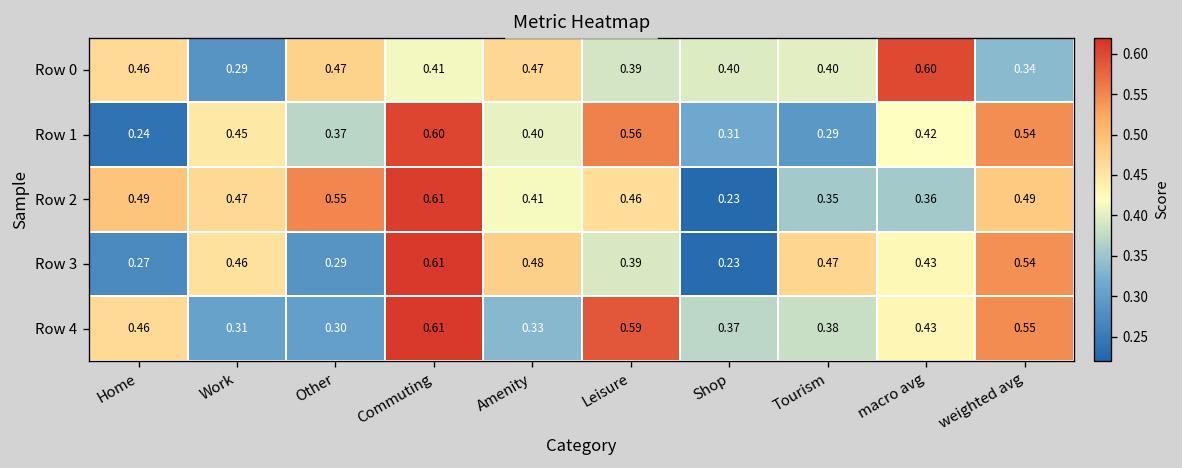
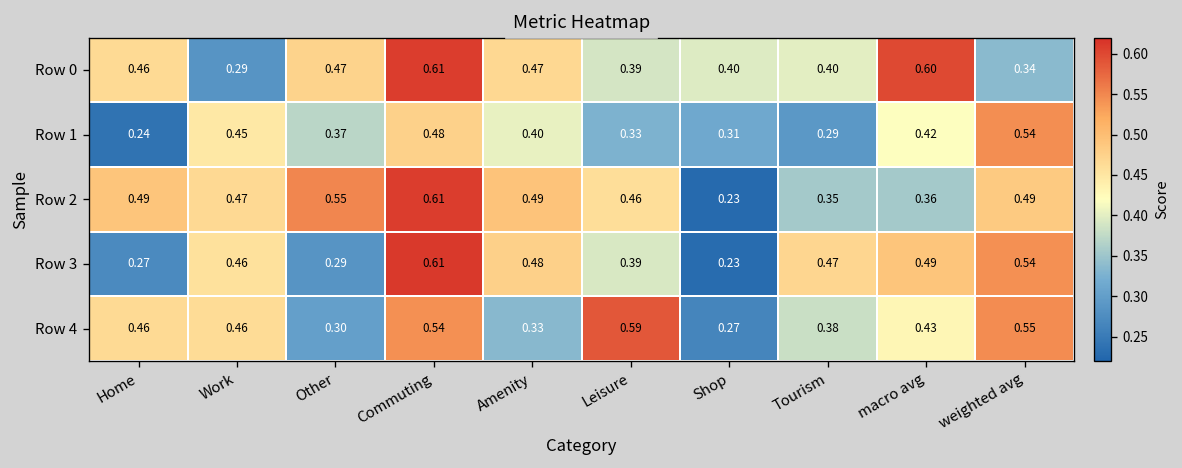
  {
    "Row 0": {
      "Home": 0.46,
      "Work": 0.29,
      "Other": 0.47,
-     "Commuting": 0.41,
+     "Commuting": 0.61,
      "Amenity": 0.47,
      "Leisure": 0.39,
      "Shop": 0.40,
      "Tourism": 0.40,
      "macro avg": 0.60,
      "weighted avg": 0.34
    },
    "Row 1": {
      "Home": 0.24,
      "Work": 0.45,
      "Other": 0.37,
-     "Commuting": 0.60,
+     "Commuting": 0.48,
      "Amenity": 0.40,
-     "Leisure": 0.56,
+     "Leisure": 0.33,
      "Shop": 0.31,
      "Tourism": 0.29,
      "macro avg": 0.42,
      "weighted avg": 0.54
    },
    "Row 2": {
      "Home": 0.49,
      "Work": 0.47,
      "Other": 0.55,
      "Commuting": 0.61,
-     "Amenity": 0.41,
+     "Amenity": 0.49,
      "Leisure": 0.46,
      "Shop": 0.23,
      "Tourism": 0.35,
      "macro avg": 0.36,
      "weighted avg": 0.49
    },
    "Row 3": {
      "Home": 0.27,
      "Work": 0.46,
      "Other": 0.29,
      "Commuting": 0.61,
      "Amenity": 0.48,
      "Leisure": 0.39,
      "Shop": 0.23,
      "Tourism": 0.47,
-     "macro avg": 0.43,
+     "macro avg": 0.49,
      "weighted avg": 0.54
    },
    "Row 4": {
      "Home": 0.46,
-     "Work": 0.31,
+     "Work": 0.46,
      "Other": 0.30,
-     "Commuting": 0.61,
+     "Commuting": 0.54,
      "Amenity": 0.33,
      "Leisure": 0.59,
-     "Shop": 0.37,
+     "Shop": 0.27,
      "Tourism": 0.38,
      "macro avg": 0.43,
      "weighted avg": 0.55
    }
  }
